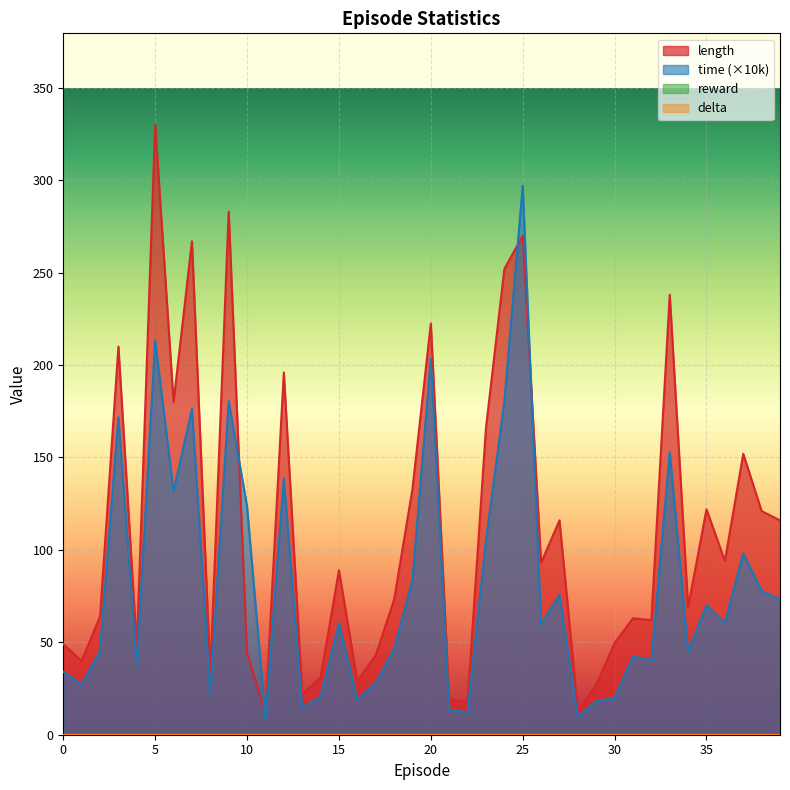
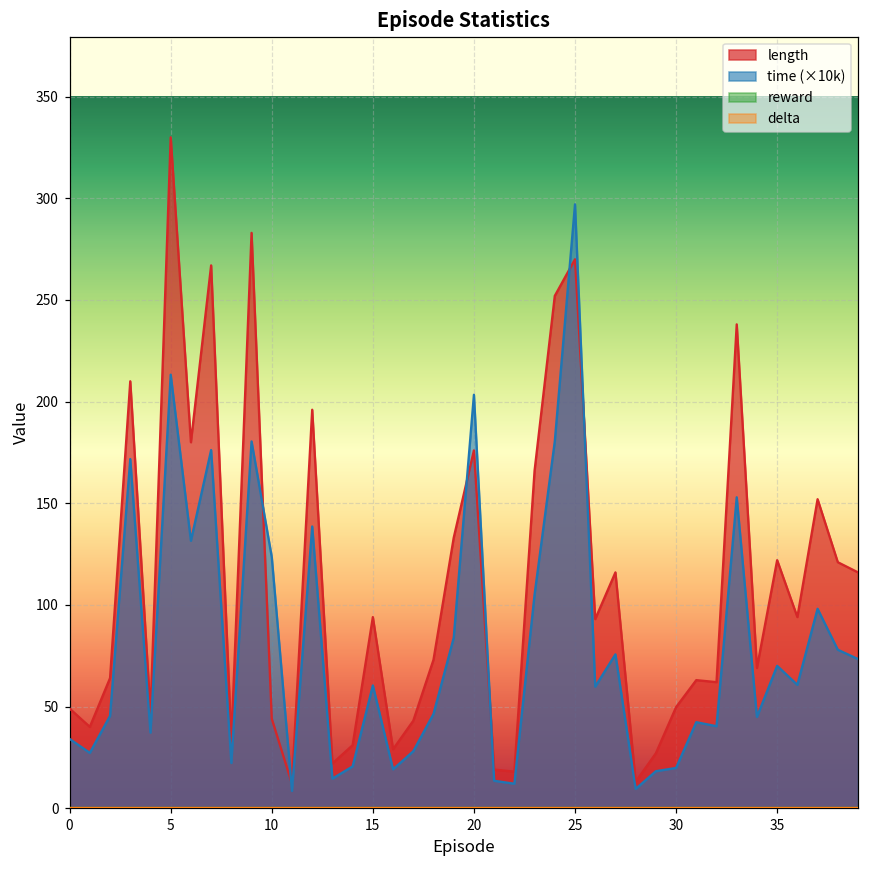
  {
    "length": {
      "0": 49,
      "5": 330,
      "10": 44,
-     "15": 89,
-     "20": 223,
+     "15": 94,
+     "20": 176,
      "25": 270,
      "30": 50,
      "35": 122
    },
    "time (×10k)": {
      "0": 34,
      "5": 213,
      "10": 123,
      "15": 60,
      "20": 203,
      "25": 297,
      "30": 20,
      "35": 70
    },
    "delta": {
      "0": 0,
      "5": 0,
      "10": 0,
      "15": 0,
      "20": 0,
      "25": 0,
      "30": 0,
      "35": 0
    }
  }
